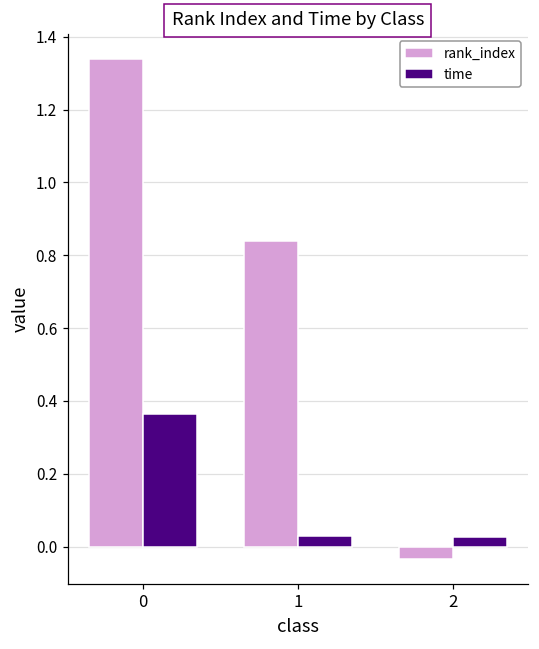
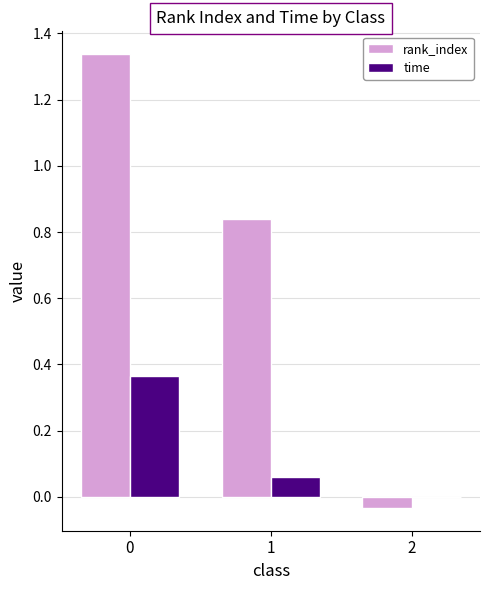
  {
    "rank_index": {
      "0": 1.34,
      "1": 0.84,
      "2": -0.03
    },
    "time": {
      "0": 0.37,
-     "1": 0.03,
-     "2": 0.03
+     "1": 0.06,
+     "2": 0.00
    }
  }
